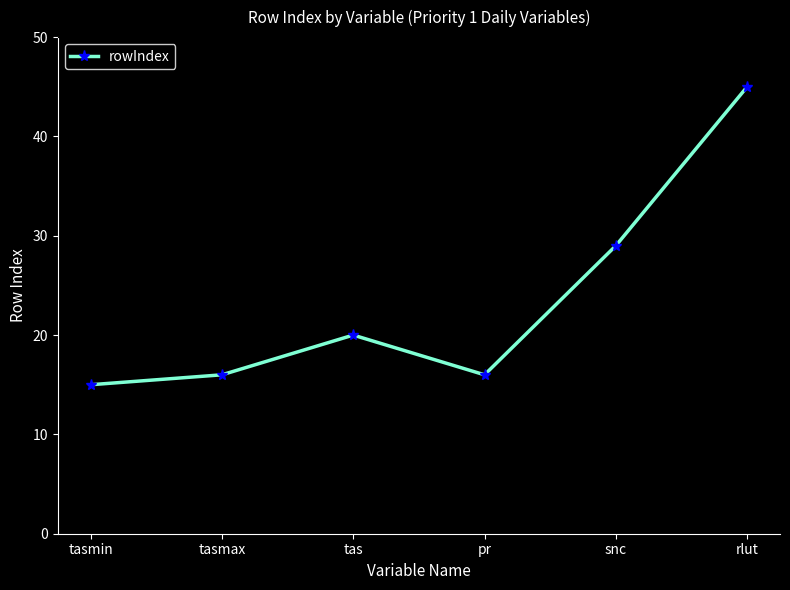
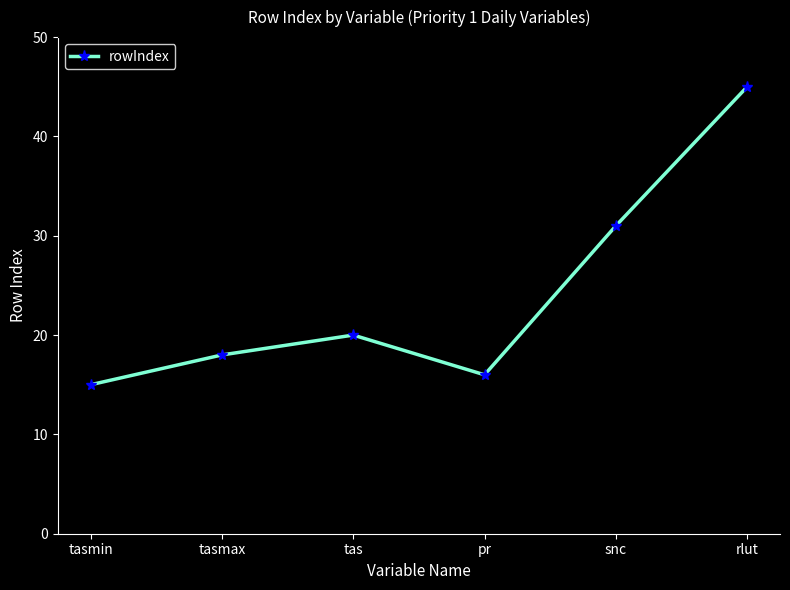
  {
    "tasmin": 15,
-   "tasmax": 16,
+   "tasmax": 18,
    "tas": 20,
    "pr": 16,
-   "snc": 29,
+   "snc": 31,
    "rlut": 45
  }
